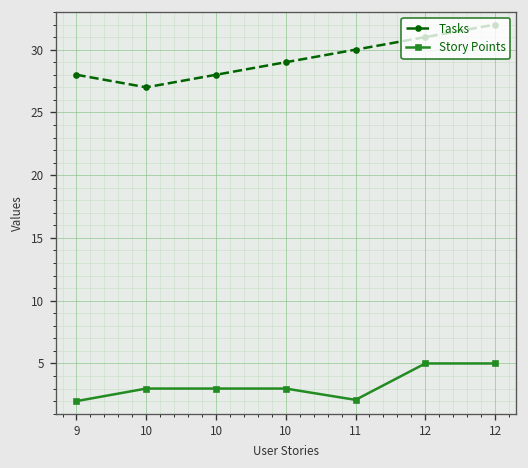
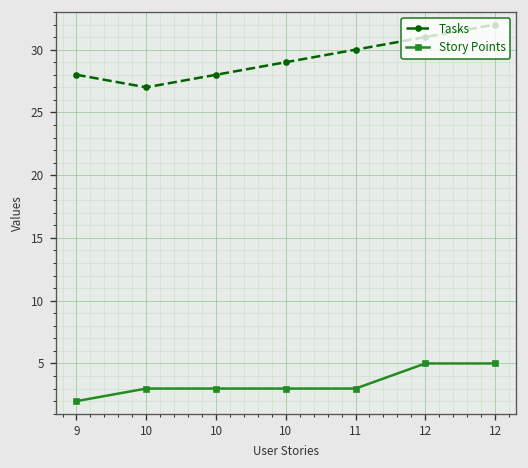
  {
    "Tasks": {
      "9": 28.0,
      "11": 30.0
    },
    "Story Points": {
      "9": 2.0,
-     "11": 2.1
+     "11": 3.0
    }
  }
